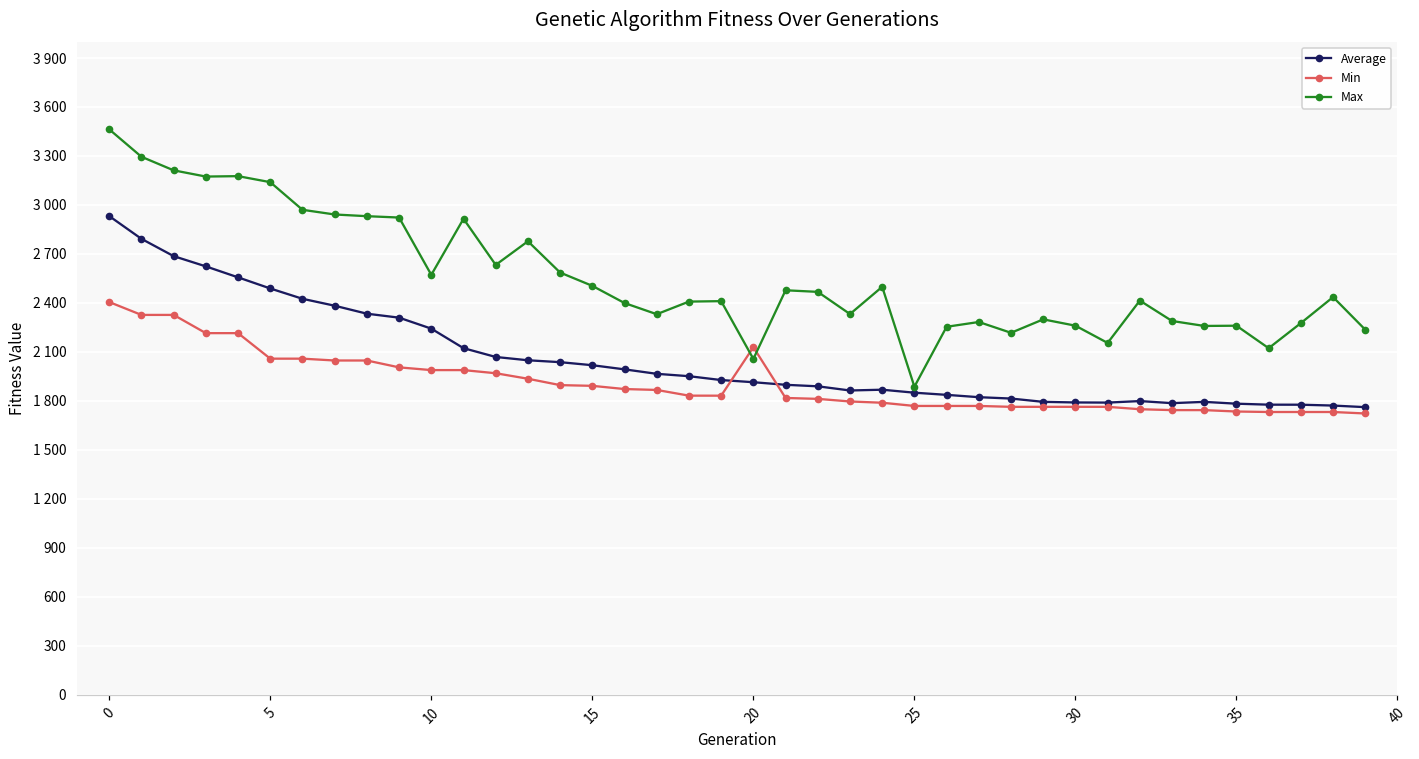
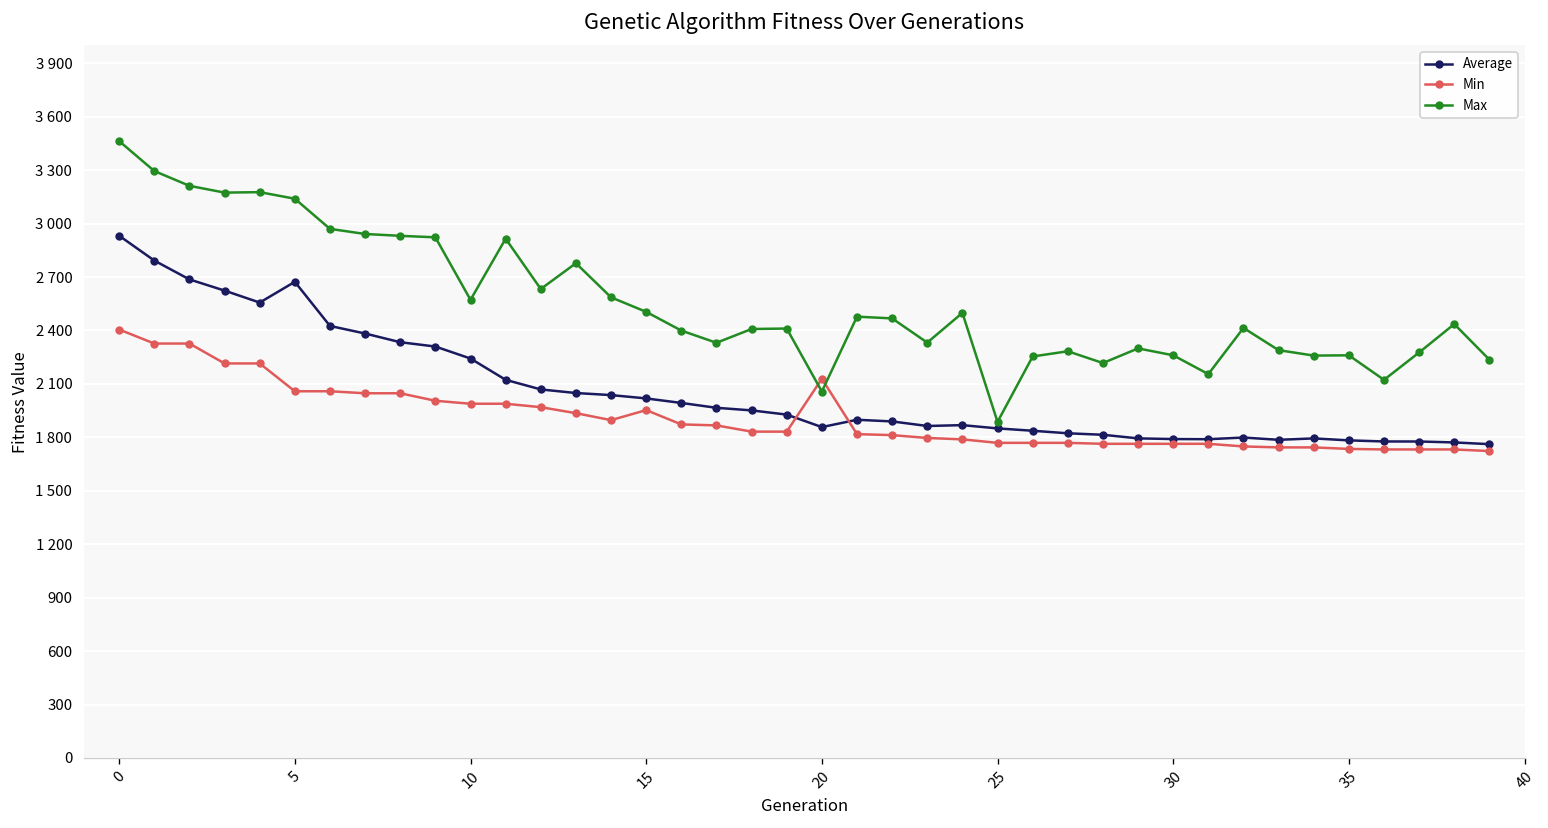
  {
    "Average": {
      "0": 2930,
-     "5": 2490,
+     "5": 2670,
      "10": 2240,
      "15": 2020,
-     "20": 1910,
+     "20": 1860,
      "25": 1850,
      "30": 1790,
      "35": 1780
    },
    "Min": {
      "0": 2410,
      "5": 2060,
      "10": 1990,
-     "15": 1890,
+     "15": 1950,
      "20": 2130,
      "25": 1770,
      "30": 1760,
      "35": 1730
    },
    "Max": {
      "0": 3460,
      "5": 3140,
      "10": 2570,
      "15": 2500,
      "20": 2060,
      "25": 1890,
      "30": 2260,
      "35": 2260
    }
  }
